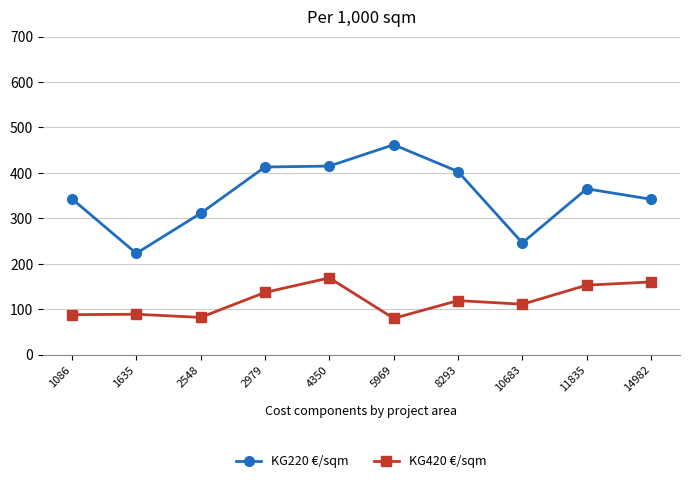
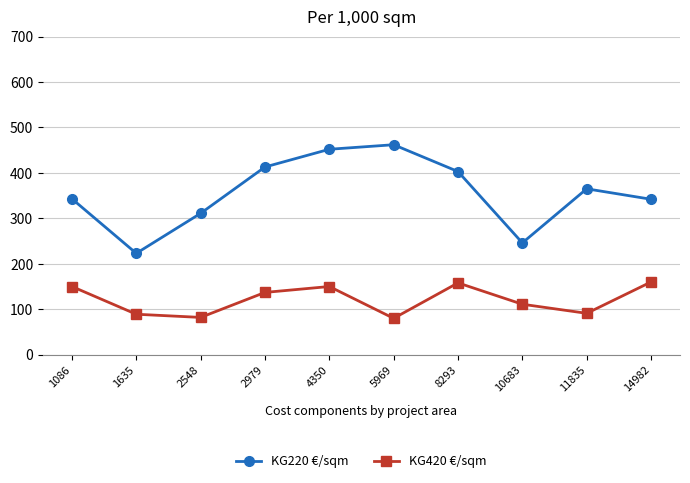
  {
    "KG220 €/sqm": {
      "1086": 340,
      "1635": 220,
      "2548": 310,
      "2979": 410,
-     "4350": 420,
+     "4350": 450,
      "5969": 460,
      "8293": 400,
      "10683": 250,
      "11835": 370,
      "14982": 340
    },
    "KG420 €/sqm": {
-     "1086": 90,
+     "1086": 150,
      "1635": 90,
      "2548": 80,
      "2979": 140,
-     "4350": 170,
+     "4350": 150,
      "5969": 80,
-     "8293": 120,
+     "8293": 160,
      "10683": 110,
-     "11835": 150,
+     "11835": 90,
      "14982": 160
    }
  }
